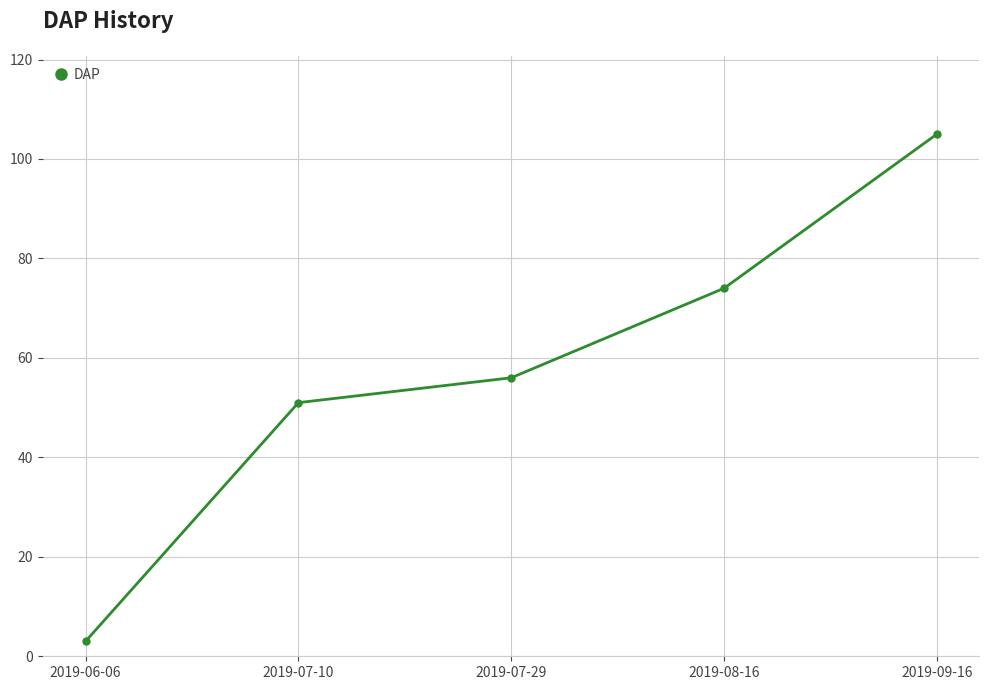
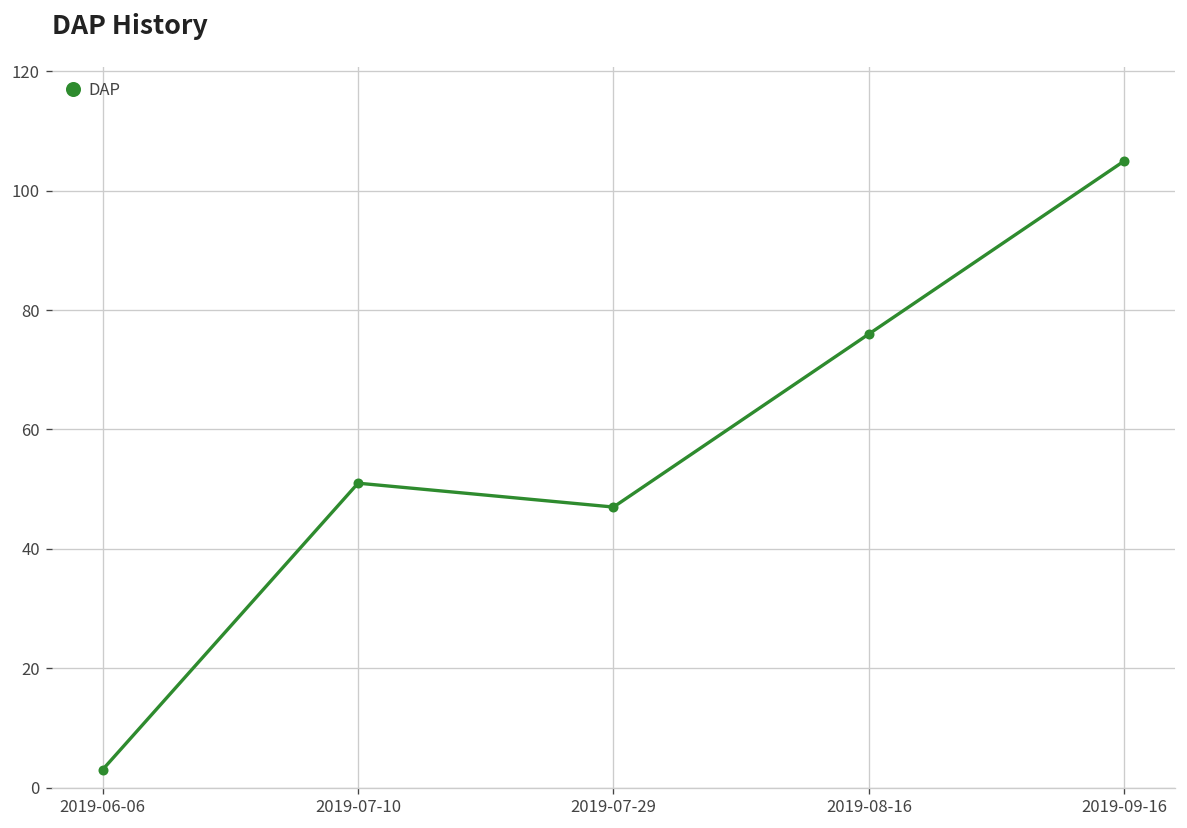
  {
    "2019-06-06": 3,
    "2019-07-10": 51,
-   "2019-07-29": 56,
-   "2019-08-16": 74,
+   "2019-07-29": 47,
+   "2019-08-16": 76,
    "2019-09-16": 105
  }
